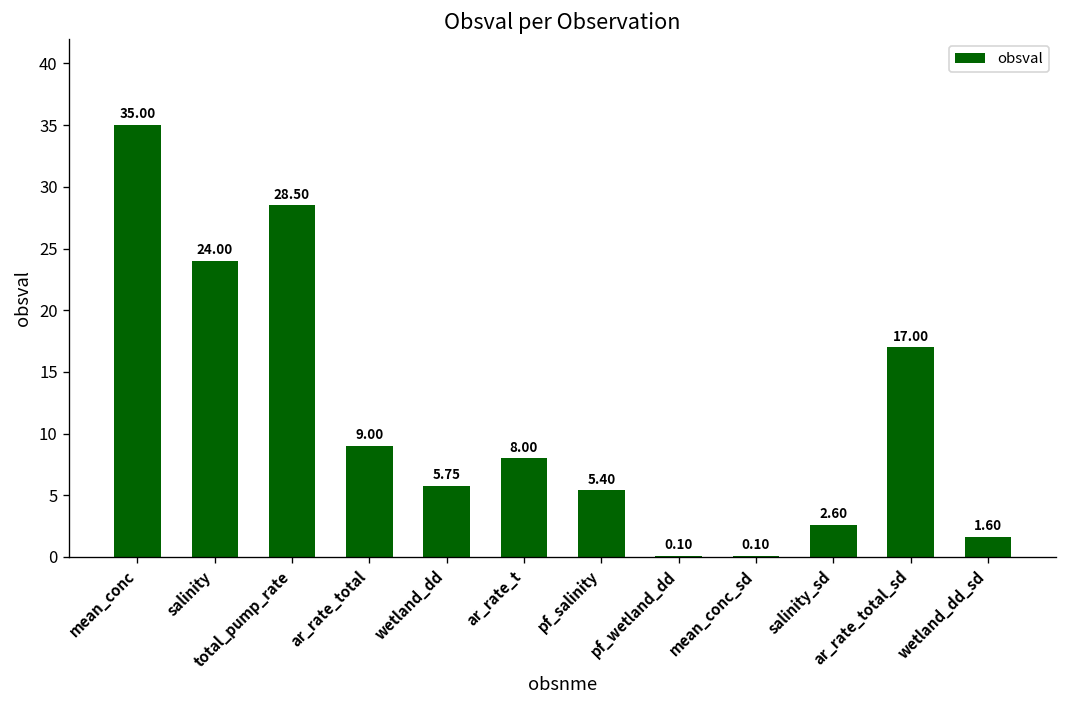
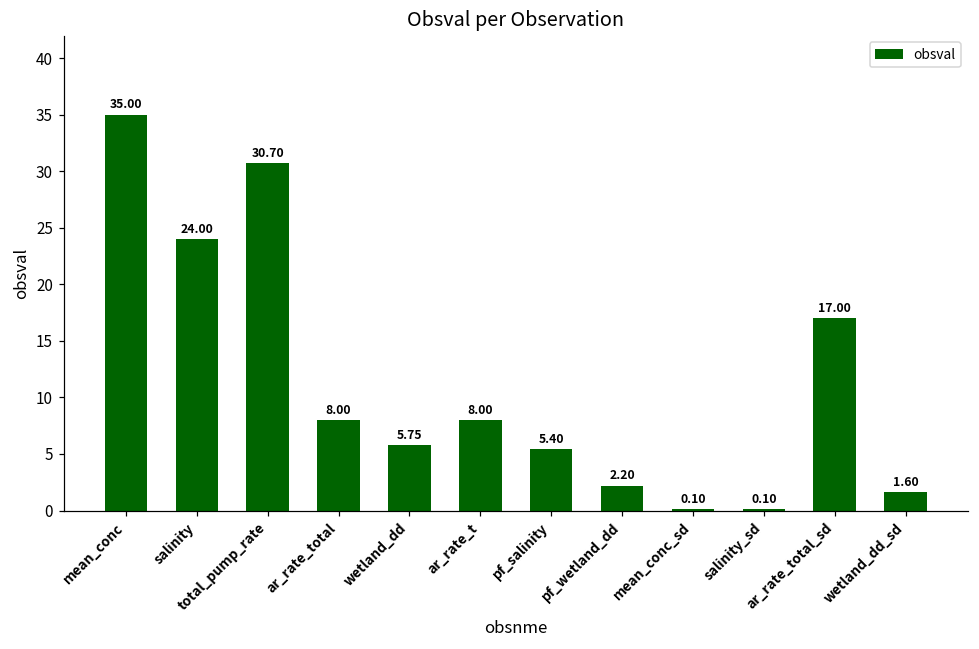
  {
    "mean_conc": 35.00,
    "salinity": 24.00,
-   "total_pump_rate": 28.50,
-   "ar_rate_total": 9.00,
+   "total_pump_rate": 30.70,
+   "ar_rate_total": 8.00,
    "wetland_dd": 5.75,
    "ar_rate_t": 8.00,
    "pf_salinity": 5.40,
-   "pf_wetland_dd": 0.10,
+   "pf_wetland_dd": 2.20,
    "mean_conc_sd": 0.10,
-   "salinity_sd": 2.60,
+   "salinity_sd": 0.10,
    "ar_rate_total_sd": 17.00,
    "wetland_dd_sd": 1.60
  }
